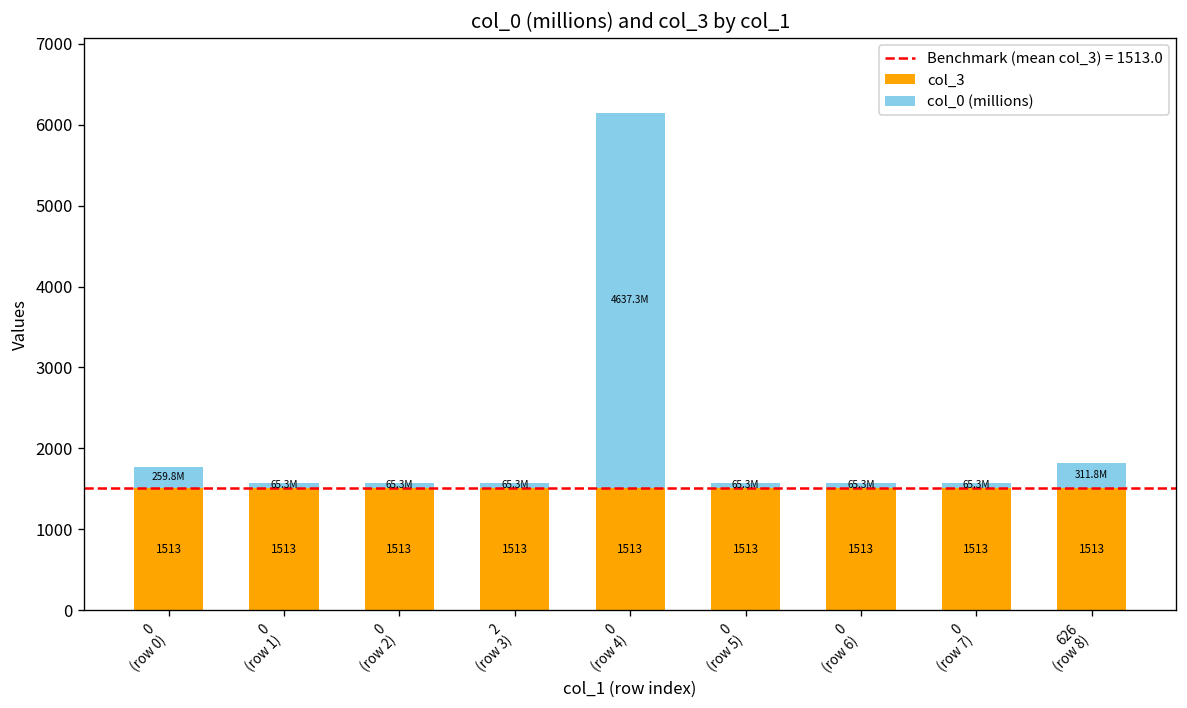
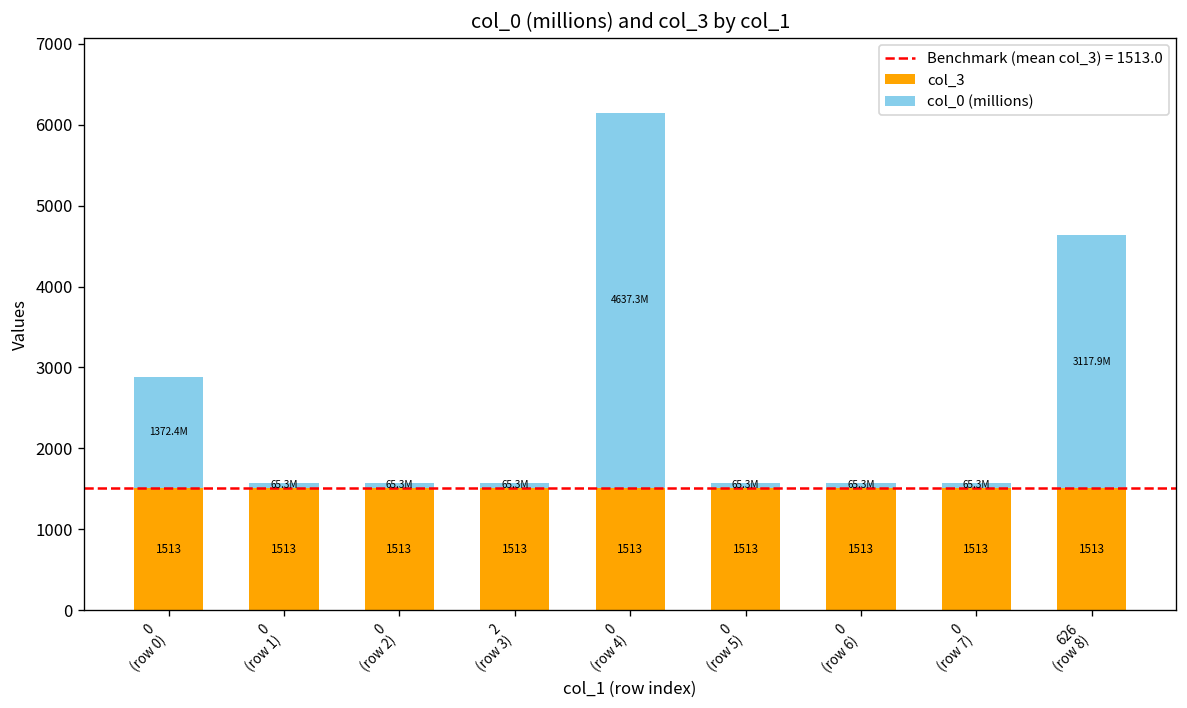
  {
    "col_3": {
      "0 (row 0)": "1513",
      "0 (row 1)": "1513",
      "0 (row 2)": "1513",
      "2 (row 3)": "1513",
      "0 (row 4)": "1513",
      "0 (row 5)": "1513",
      "0 (row 6)": "1513",
      "0 (row 7)": "1513",
      "626 (row 8)": "1513"
    },
    "col_0 (millions)": {
-     "0 (row 0)": "259.8M",
+     "0 (row 0)": "1372.4M",
      "0 (row 1)": "65.3M",
      "0 (row 2)": "65.3M",
      "2 (row 3)": "65.3M",
      "0 (row 4)": "4637.3M",
      "0 (row 5)": "65.3M",
      "0 (row 6)": "65.3M",
      "0 (row 7)": "65.3M",
-     "626 (row 8)": "311.8M"
+     "626 (row 8)": "3117.9M"
    }
  }
